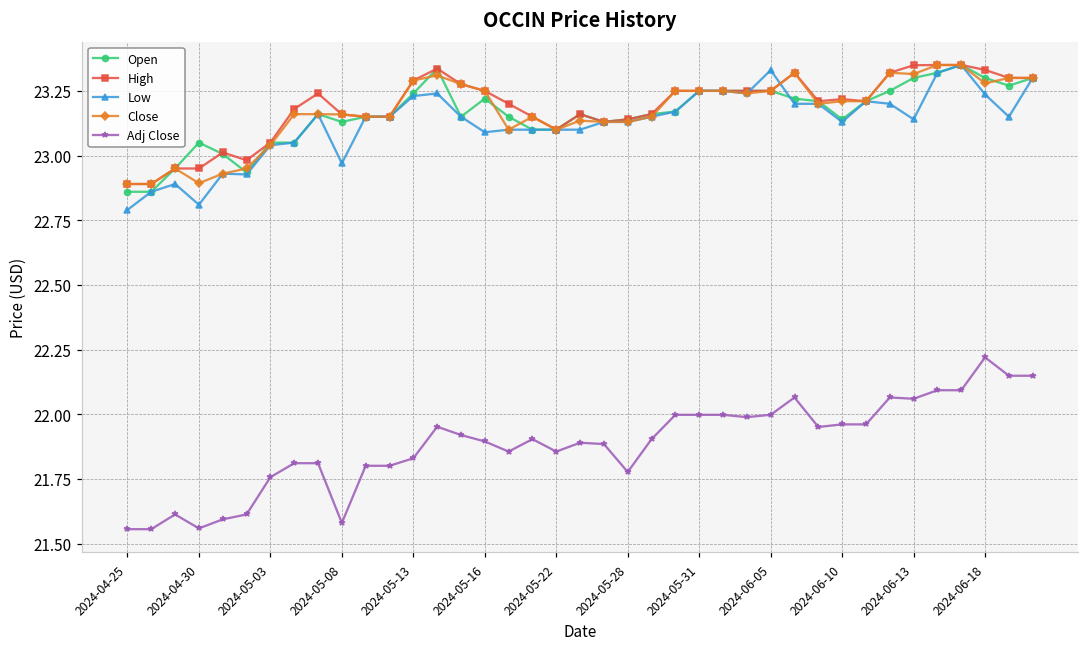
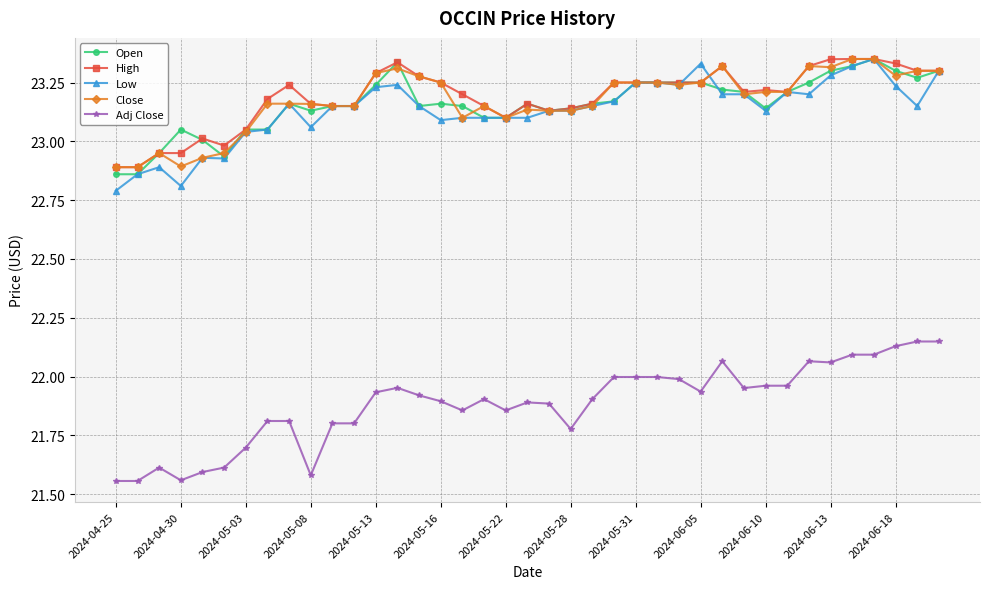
  {
    "Open": {
      "2024-04-25": 22.86,
      "2024-04-30": 23.05,
      "2024-05-08": 23.13,
-     "2024-05-16": 23.22,
+     "2024-05-16": 23.16,
      "2024-06-13": 23.30,
      "2024-06-18": 23.30
    },
    "Low": {
      "2024-04-25": 22.79,
      "2024-04-30": 22.81,
-     "2024-05-08": 22.97,
+     "2024-05-08": 23.06,
      "2024-05-16": 23.09,
      "2024-06-05": 23.33,
-     "2024-06-13": 23.14,
+     "2024-06-13": 23.28,
      "2024-06-18": 23.24
    },
    "Adj Close": {
      "2024-04-25": 21.56,
      "2024-04-30": 21.56,
-     "2024-05-03": 21.76,
+     "2024-05-03": 21.70,
      "2024-05-08": 21.58,
-     "2024-05-13": 21.83,
+     "2024-05-13": 21.93,
      "2024-05-16": 21.90,
      "2024-05-22": 21.86,
      "2024-05-28": 21.78,
      "2024-05-31": 22.00,
-     "2024-06-05": 22.00,
+     "2024-06-05": 21.94,
      "2024-06-10": 21.96,
      "2024-06-13": 22.06,
-     "2024-06-18": 22.22
+     "2024-06-18": 22.13
    }
  }
